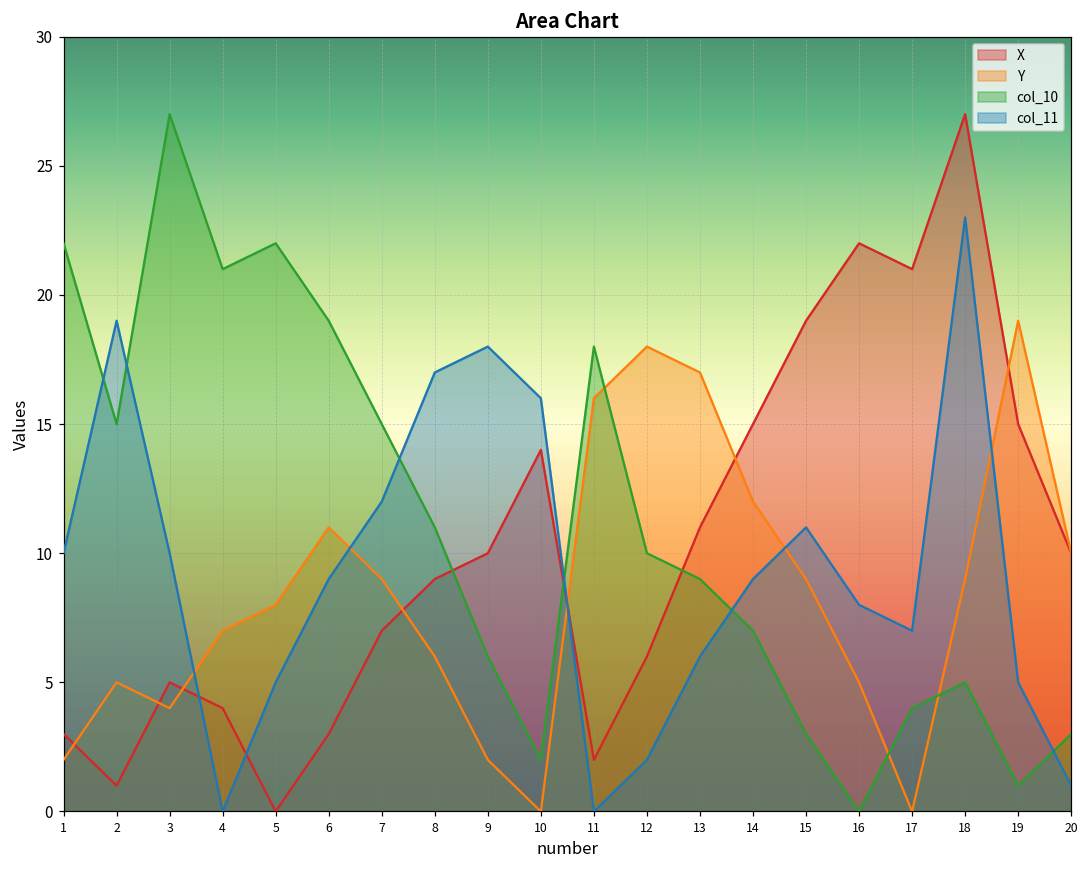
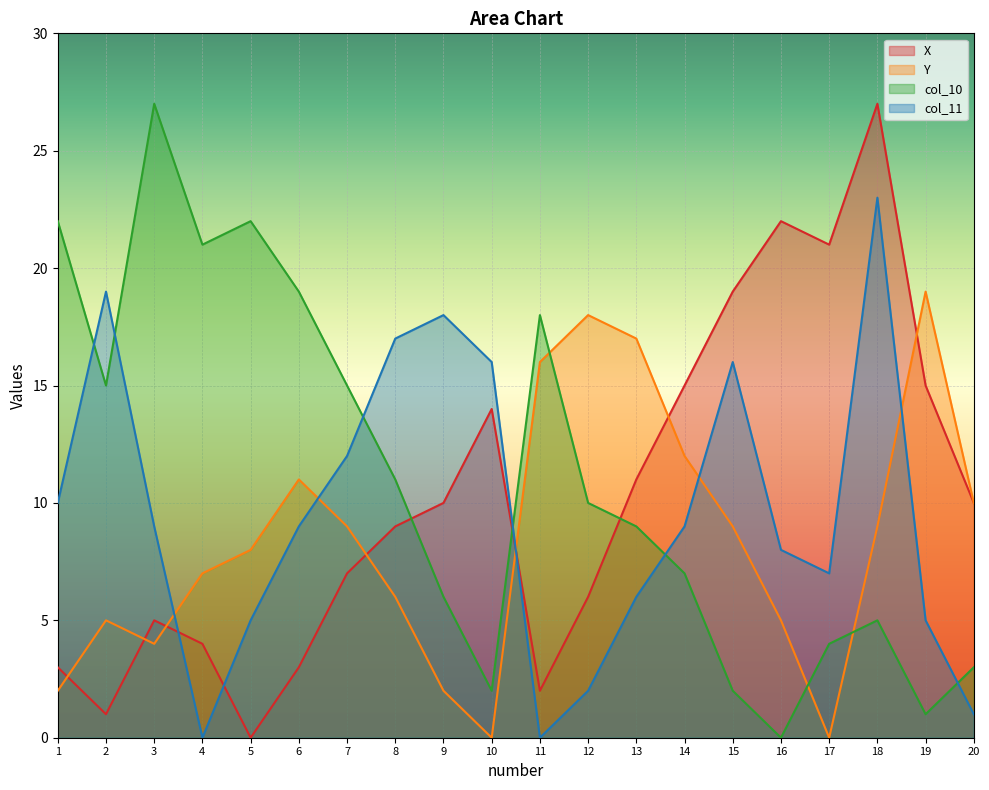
  {
    "col_10": {
      "1": 22,
      "2": 15,
      "3": 27,
      "4": 21,
      "5": 22,
      "6": 19,
      "7": 15,
      "8": 11,
      "9": 6,
      "10": 2,
      "11": 18,
      "12": 10,
      "13": 9,
      "14": 7,
-     "15": 3,
+     "15": 2,
      "16": 0,
      "17": 4,
      "18": 5,
      "19": 1,
      "20": 3
    },
    "col_11": {
      "1": 10,
      "2": 19,
-     "3": 10,
+     "3": 9,
      "4": 0,
      "5": 5,
      "6": 9,
      "7": 12,
      "8": 17,
      "9": 18,
      "10": 16,
      "11": 0,
      "12": 2,
      "13": 6,
      "14": 9,
-     "15": 11,
+     "15": 16,
      "16": 8,
      "17": 7,
      "18": 23,
      "19": 5,
      "20": 1
    }
  }
